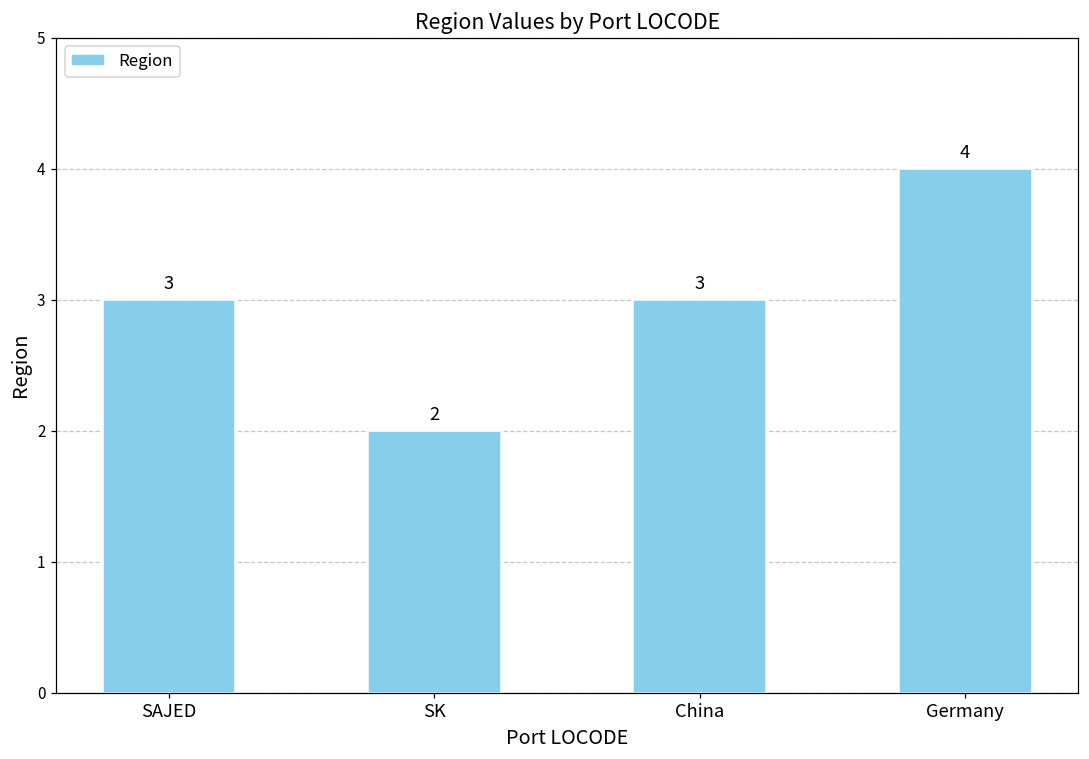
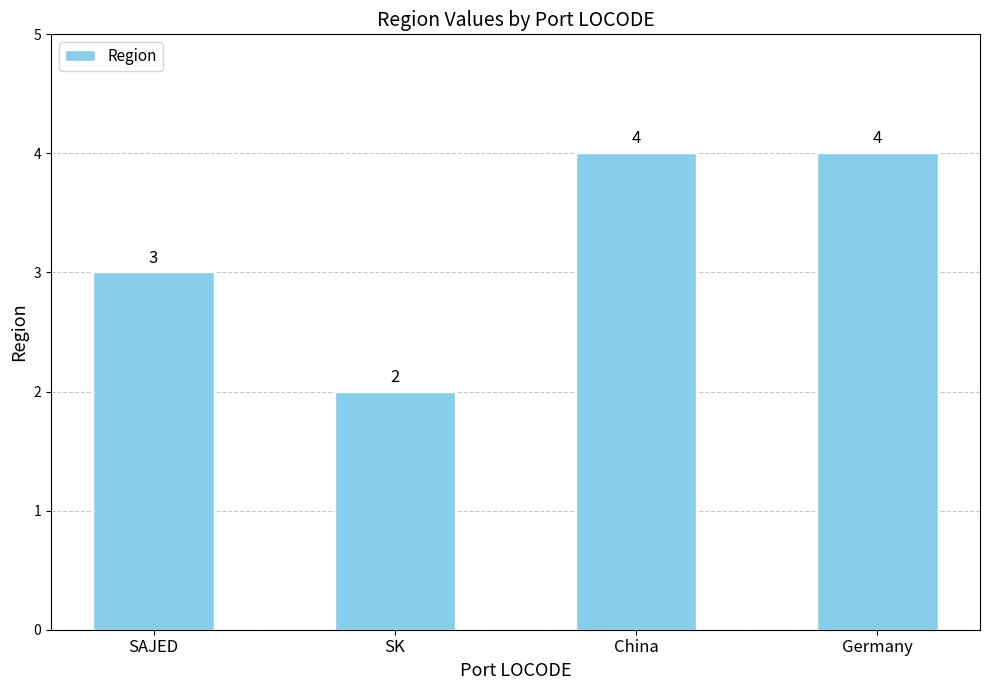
  {
    "SAJED": 3,
    "SK": 2,
-   "China": 3,
+   "China": 4,
    "Germany": 4
  }
